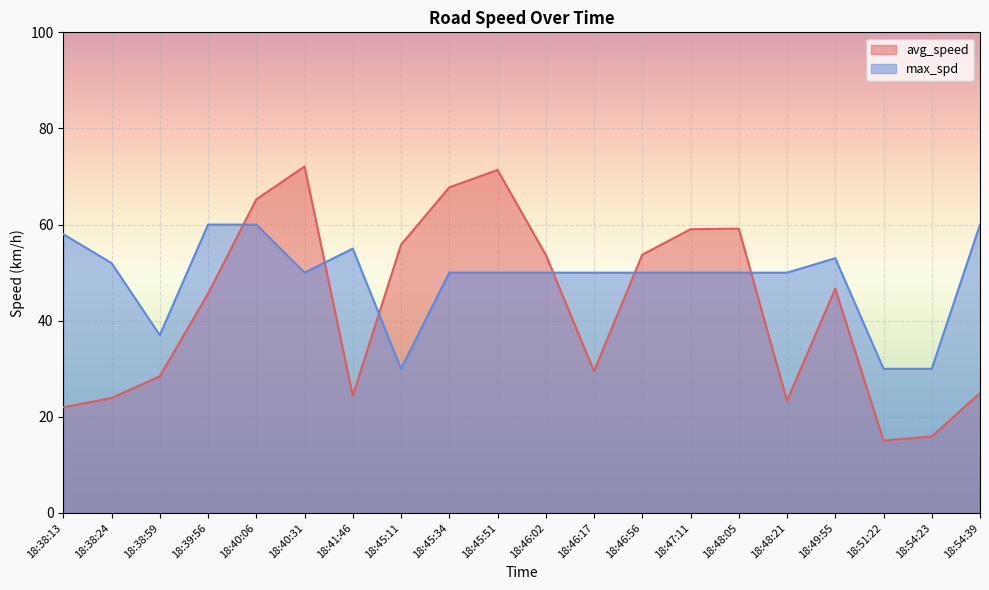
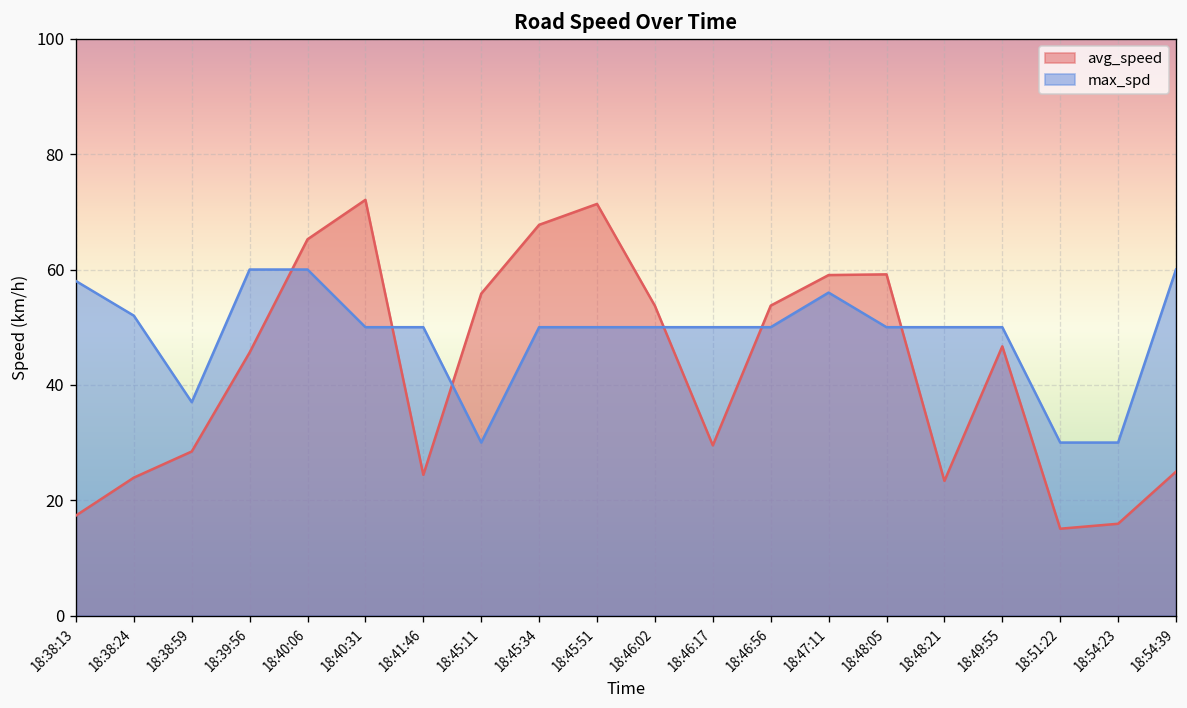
  {
    "avg_speed": {
-     "18:38:13": 22,
+     "18:38:13": 17,
      "18:38:24": 24,
      "18:38:59": 28,
      "18:39:56": 46,
      "18:40:06": 65,
      "18:40:31": 72,
      "18:41:46": 24,
      "18:45:11": 56,
      "18:45:34": 68,
      "18:45:51": 71,
      "18:46:02": 54,
      "18:46:17": 30,
      "18:46:56": 54,
      "18:47:11": 59,
      "18:48:05": 59,
      "18:48:21": 23,
      "18:49:55": 47,
      "18:51:22": 15,
      "18:54:23": 16,
      "18:54:39": 25
    },
    "max_spd": {
      "18:38:13": 58,
      "18:38:24": 52,
      "18:38:59": 37,
      "18:39:56": 60,
      "18:40:06": 60,
      "18:40:31": 50,
-     "18:41:46": 55,
+     "18:41:46": 50,
      "18:45:11": 30,
      "18:45:34": 50,
      "18:45:51": 50,
      "18:46:02": 50,
      "18:46:17": 50,
      "18:46:56": 50,
-     "18:47:11": 50,
+     "18:47:11": 56,
      "18:48:05": 50,
      "18:48:21": 50,
-     "18:49:55": 53,
+     "18:49:55": 50,
      "18:51:22": 30,
      "18:54:23": 30,
      "18:54:39": 60
    }
  }
